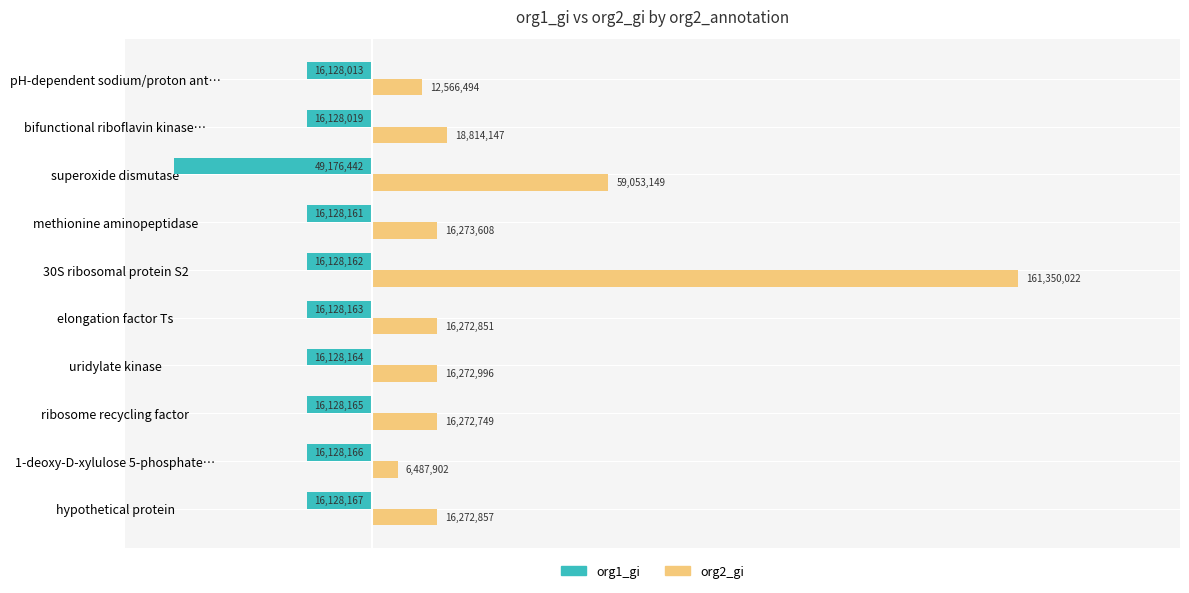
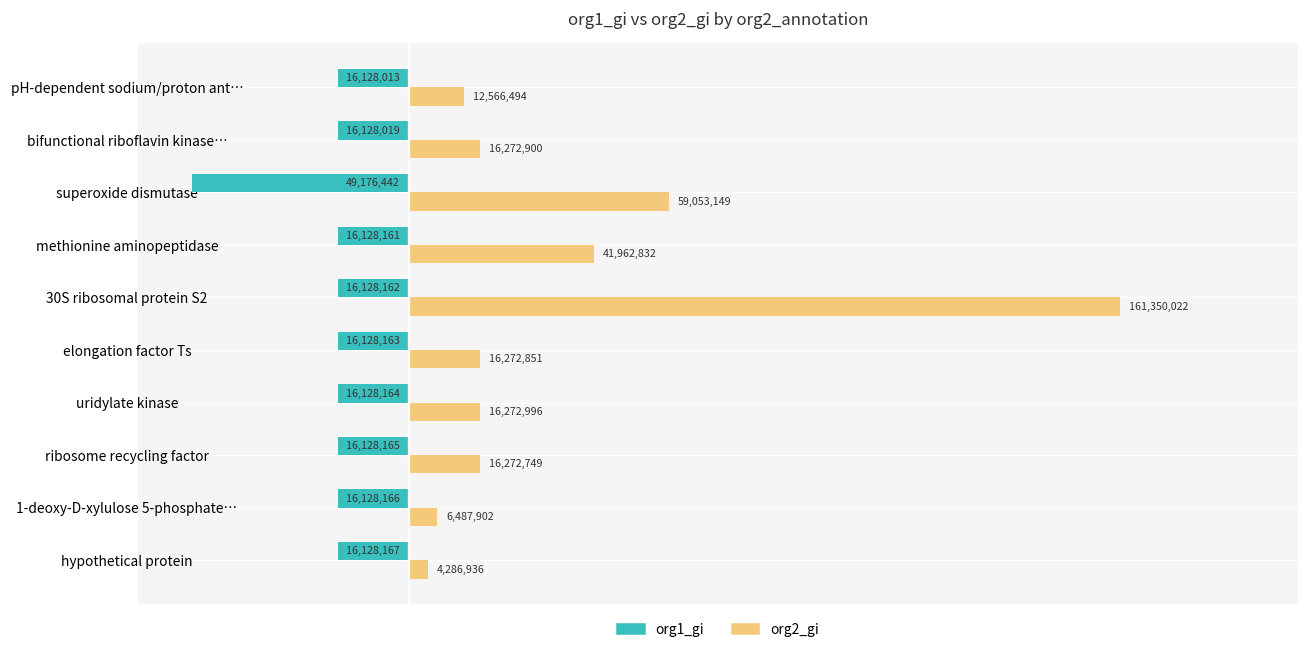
  {
    "org2_gi": {
      "pH-dependent sodium/proton ant…": "12,566,494",
-     "bifunctional riboflavin kinase…": "18,814,147",
+     "bifunctional riboflavin kinase…": "16,272,900",
      "superoxide dismutase": "59,053,149",
-     "methionine aminopeptidase": "16,273,608",
+     "methionine aminopeptidase": "41,962,832",
      "30S ribosomal protein S2": "161,350,022",
      "elongation factor Ts": "16,272,851",
      "uridylate kinase": "16,272,996",
      "ribosome recycling factor": "16,272,749",
      "1-deoxy-D-xylulose 5-phosphate…": "6,487,902",
-     "hypothetical protein": "16,272,857"
+     "hypothetical protein": "4,286,936"
    }
  }
